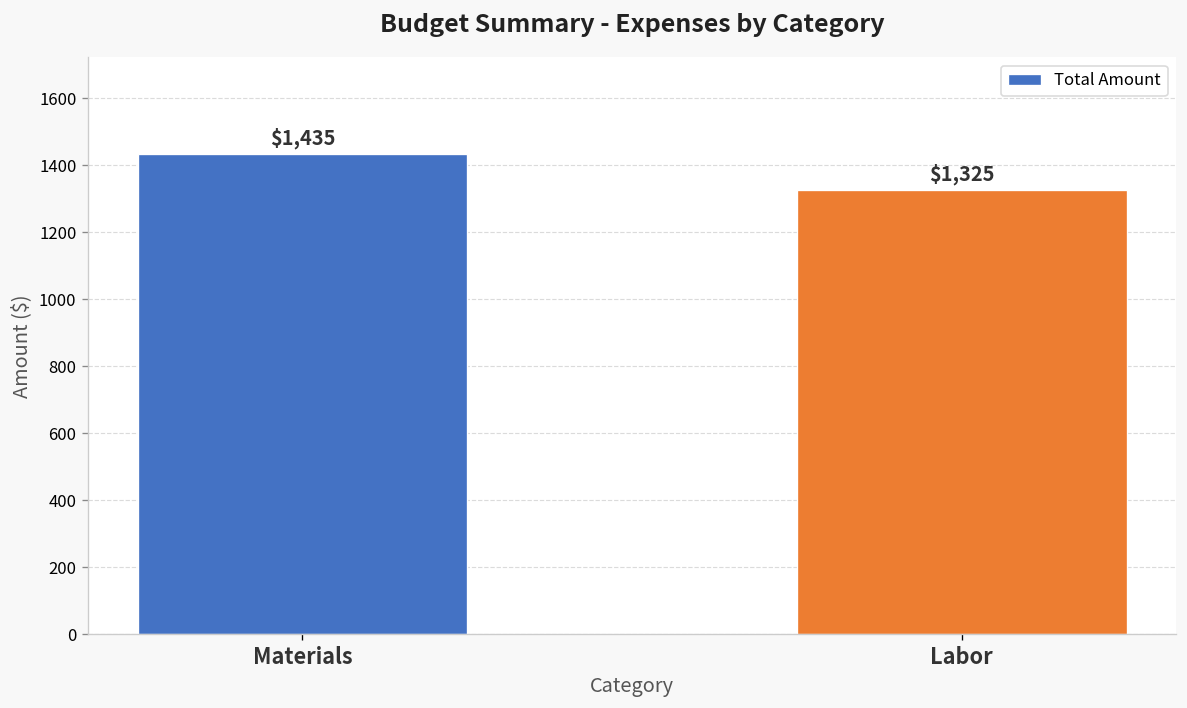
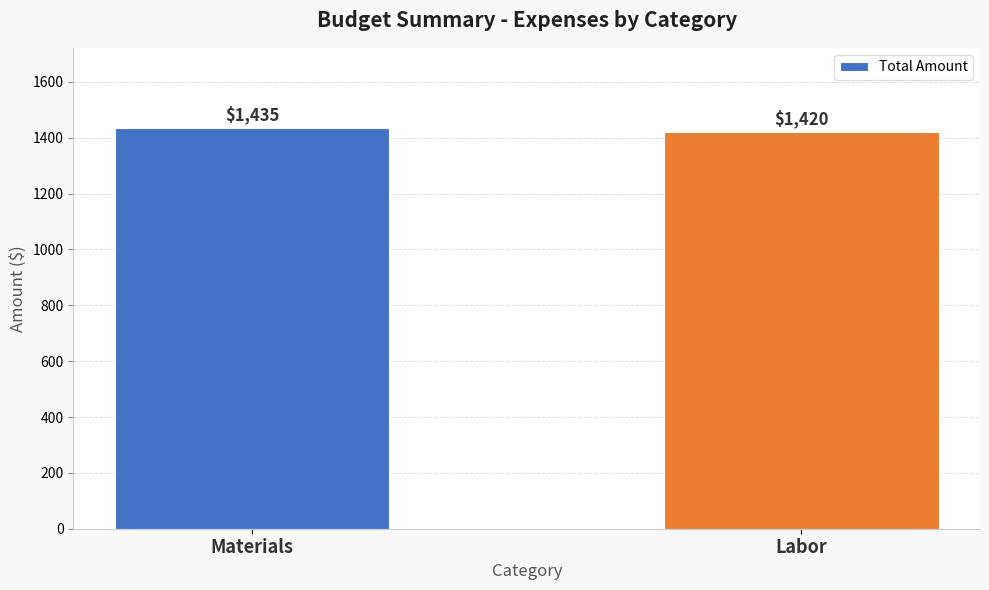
  {
    "Materials": "$1,435",
-   "Labor": "$1,325"
+   "Labor": "$1,420"
  }
